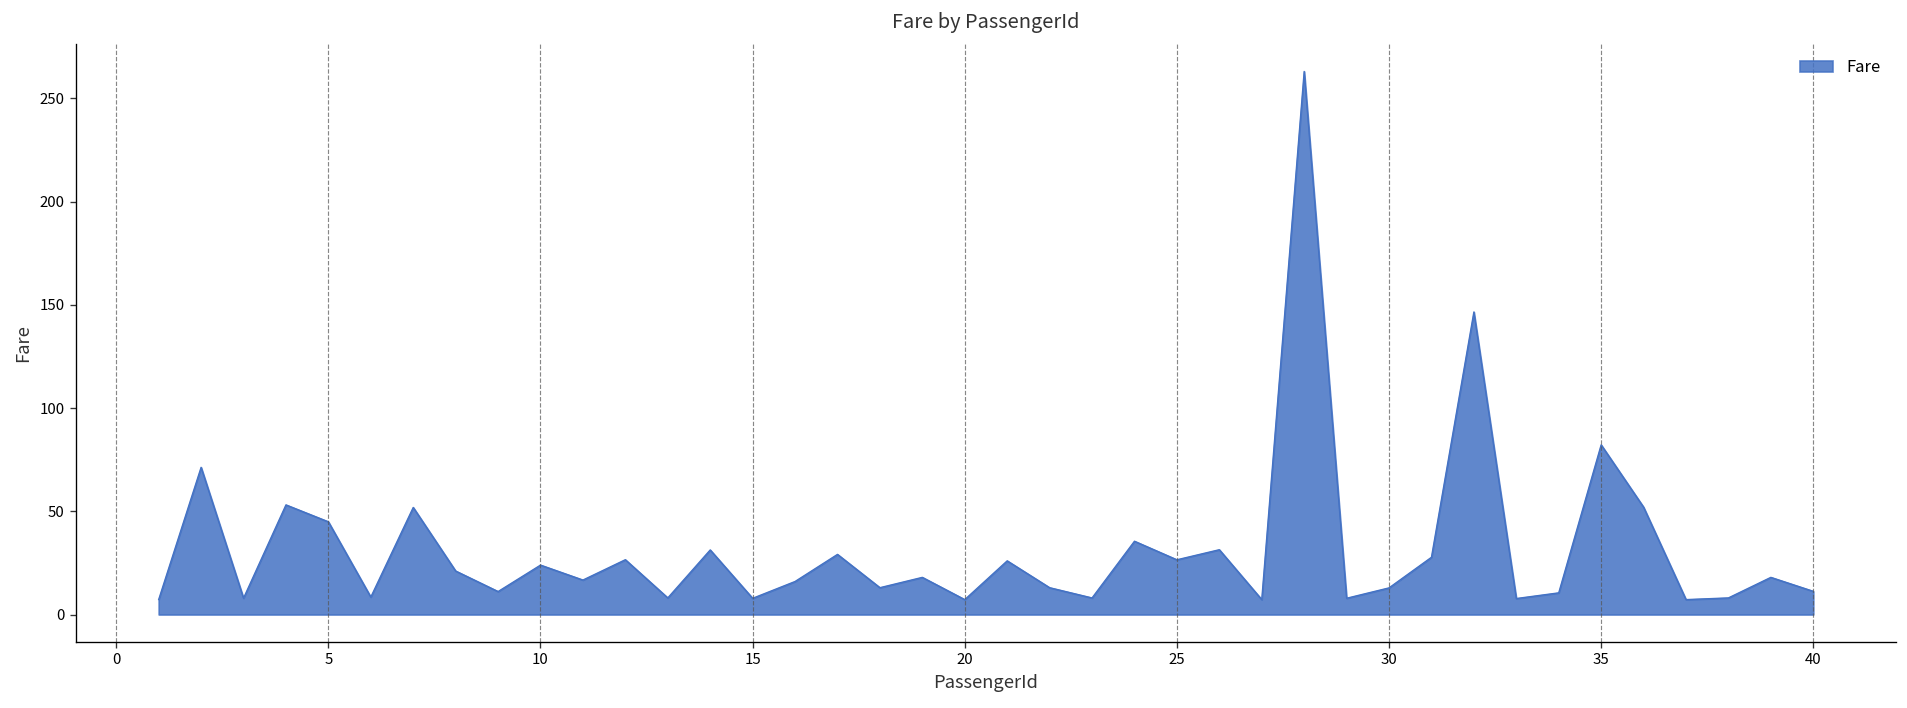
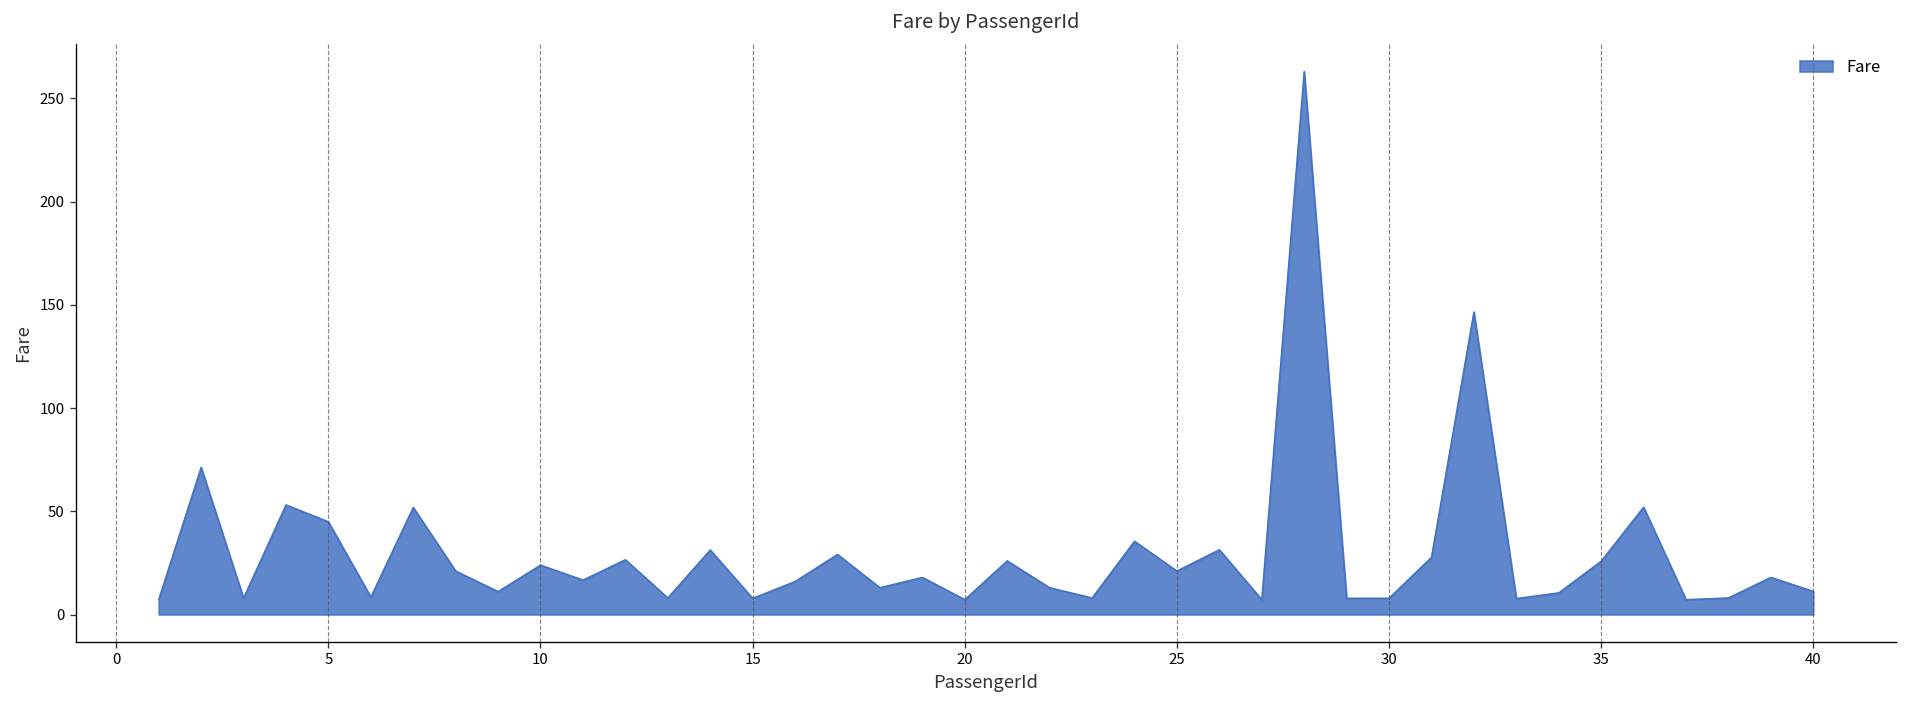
  {
    "5": 45,
    "10": 24,
    "15": 8,
    "20": 7,
-   "25": 27,
-   "30": 13,
-   "35": 82,
+   "25": 21,
+   "30": 8,
+   "35": 26,
    "40": 11
  }
